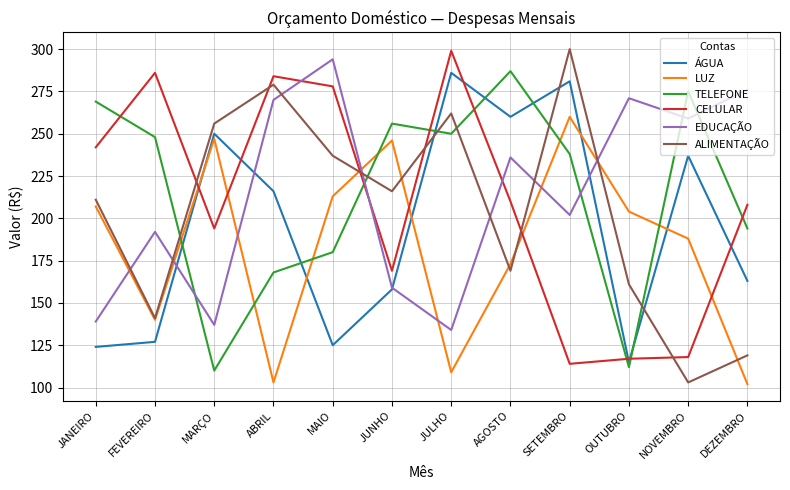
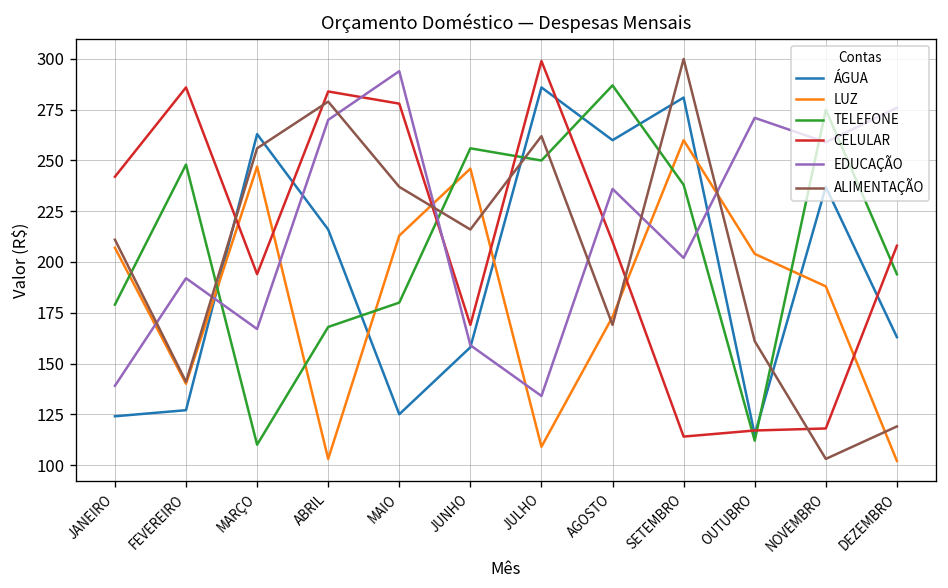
  {
    "ÁGUA": {
      "JANEIRO": 124,
      "FEVEREIRO": 127,
-     "MARÇO": 250,
+     "MARÇO": 263,
      "ABRIL": 216,
      "MAIO": 125,
      "JULHO": 286,
      "AGOSTO": 260,
      "SETEMBRO": 281,
      "OUTUBRO": 115,
      "NOVEMBRO": 237,
      "DEZEMBRO": 163
    },
    "LUZ": {
      "JANEIRO": 207,
      "MARÇO": 247,
      "ABRIL": 103,
      "MAIO": 213,
      "JUNHO": 246,
      "JULHO": 109,
      "AGOSTO": 173,
      "SETEMBRO": 260,
      "OUTUBRO": 204,
      "NOVEMBRO": 188,
      "DEZEMBRO": 102
    },
    "TELEFONE": {
-     "JANEIRO": 269,
+     "JANEIRO": 179,
      "FEVEREIRO": 248,
      "MARÇO": 110,
      "ABRIL": 168,
      "MAIO": 180,
      "JUNHO": 256,
      "JULHO": 250,
      "AGOSTO": 287,
      "SETEMBRO": 238,
      "OUTUBRO": 112,
      "DEZEMBRO": 194
    },
    "CELULAR": {
      "JANEIRO": 242,
      "FEVEREIRO": 286,
      "MARÇO": 194,
      "ABRIL": 284,
      "MAIO": 278,
      "JUNHO": 169,
      "JULHO": 299,
      "AGOSTO": 210,
      "SETEMBRO": 114,
      "OUTUBRO": 117,
      "NOVEMBRO": 118,
      "DEZEMBRO": 208
    },
    "EDUCAÇÃO": {
      "JANEIRO": 139,
      "FEVEREIRO": 192,
-     "MARÇO": 137,
+     "MARÇO": 167,
      "ABRIL": 270,
      "MAIO": 294,
      "JULHO": 134,
      "AGOSTO": 236,
      "SETEMBRO": 202,
      "OUTUBRO": 271
    },
    "ALIMENTAÇÃO": {
      "JANEIRO": 211,
      "MARÇO": 256,
      "ABRIL": 279,
      "MAIO": 237,
      "JUNHO": 216,
      "JULHO": 262,
      "AGOSTO": 169,
      "SETEMBRO": 300,
      "OUTUBRO": 161,
      "NOVEMBRO": 103,
      "DEZEMBRO": 119
    }
  }
